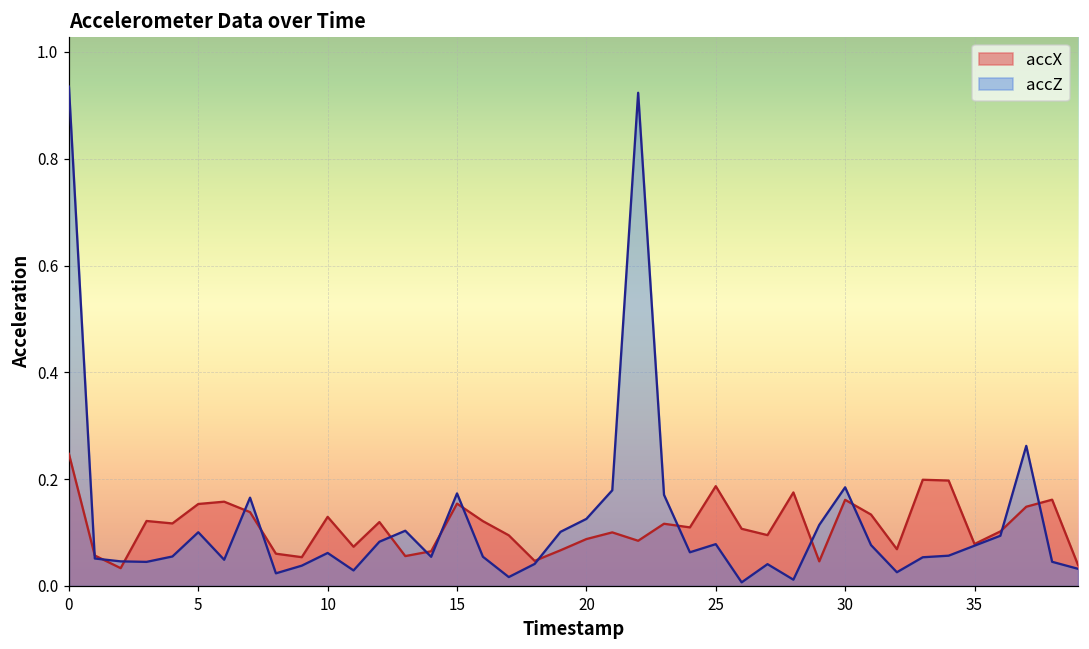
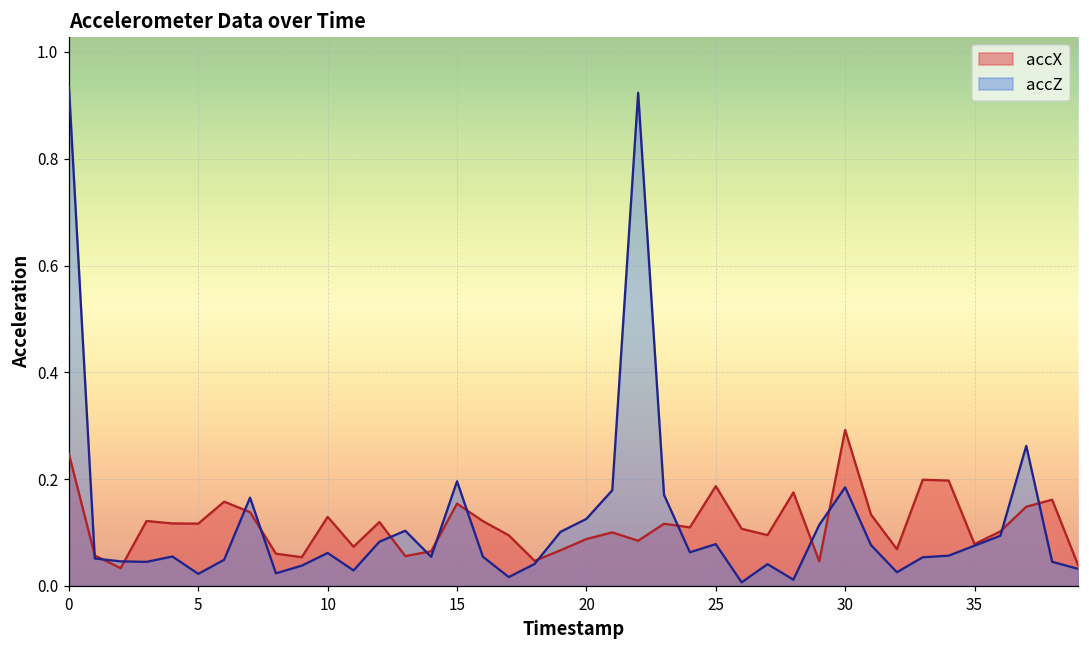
  {
    "accX": {
      "0": 0.25,
-     "5": 0.15,
+     "5": 0.12,
      "10": 0.13,
      "15": 0.15,
      "20": 0.09,
      "25": 0.19,
-     "30": 0.16
+     "30": 0.29
    },
    "accZ": {
      "0": 0.94,
-     "5": 0.10,
+     "5": 0.02,
      "10": 0.06,
-     "15": 0.17,
+     "15": 0.20,
      "20": 0.13,
      "25": 0.08,
      "30": 0.18
    }
  }
